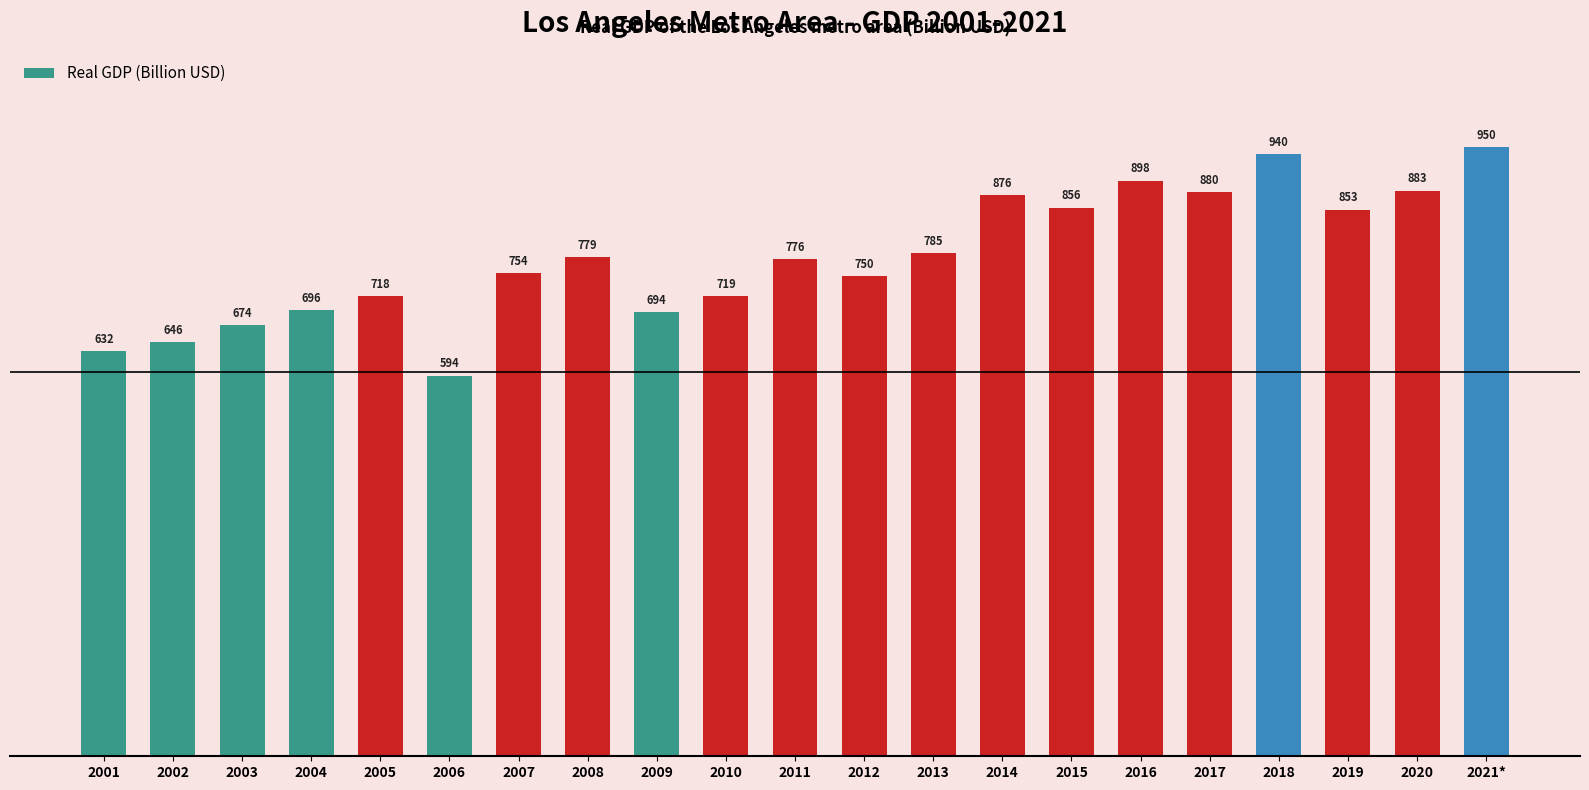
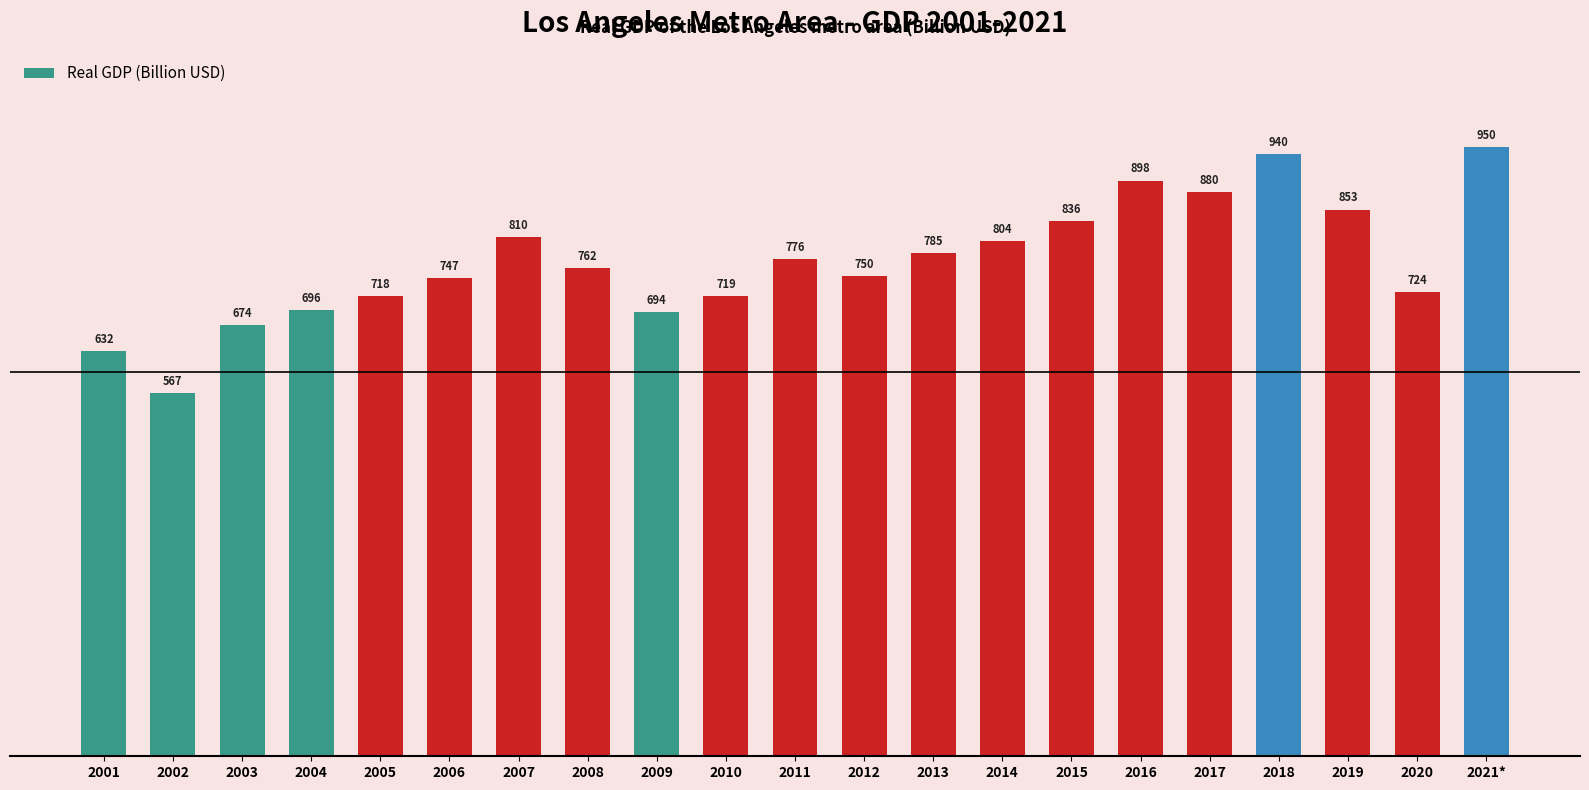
  {
    "2001": 632,
-   "2002": 646,
+   "2002": 567,
    "2003": 674,
    "2004": 696,
    "2005": 718,
-   "2006": 594,
-   "2007": 754,
-   "2008": 779,
+   "2006": 747,
+   "2007": 810,
+   "2008": 762,
    "2009": 694,
    "2010": 719,
    "2011": 776,
    "2012": 750,
    "2013": 785,
-   "2014": 876,
-   "2015": 856,
+   "2014": 804,
+   "2015": 836,
    "2016": 898,
    "2017": 880,
    "2018": 940,
    "2019": 853,
-   "2020": 883,
+   "2020": 724,
    "2021*": 950
  }
